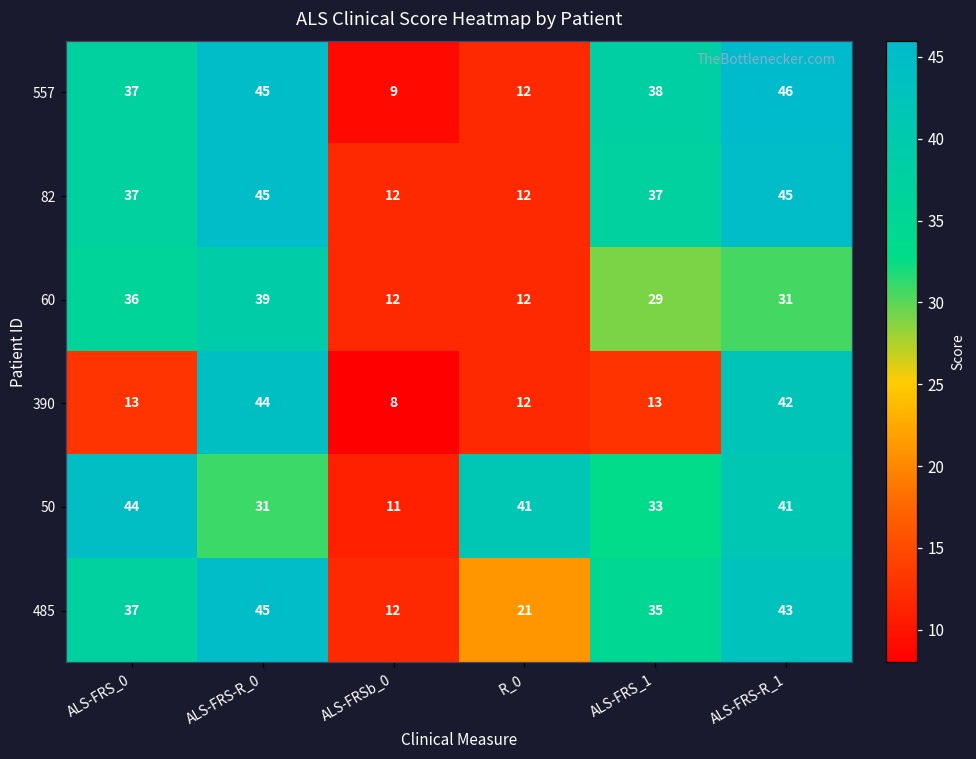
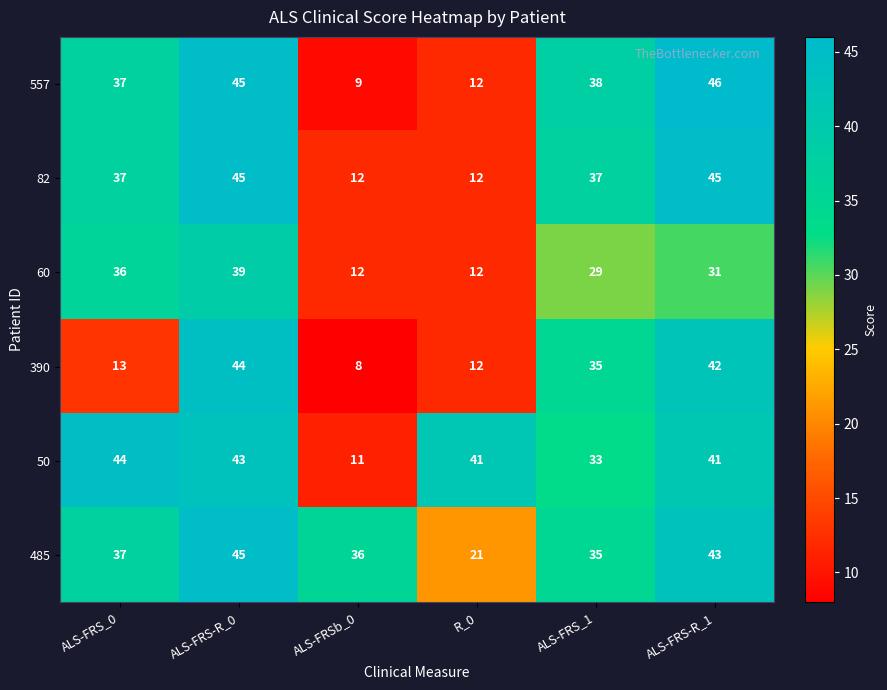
  {
    "557": {
      "ALS-FRS_0": 37,
      "ALS-FRS-R_0": 45,
      "ALS-FRSb_0": 9,
      "R_0": 12,
      "ALS-FRS_1": 38
    },
    "82": {
      "ALS-FRS_0": 37,
      "ALS-FRS-R_0": 45,
      "ALS-FRSb_0": 12,
      "R_0": 12,
      "ALS-FRS_1": 37,
      "ALS-FRS-R_1": 45
    },
    "60": {
      "ALS-FRS_0": 36,
      "ALS-FRS-R_0": 39,
      "ALS-FRSb_0": 12,
      "R_0": 12,
      "ALS-FRS_1": 29,
      "ALS-FRS-R_1": 31
    },
    "390": {
      "ALS-FRS_0": 13,
      "ALS-FRS-R_0": 44,
      "ALS-FRSb_0": 8,
      "R_0": 12,
-     "ALS-FRS_1": 13,
+     "ALS-FRS_1": 35,
      "ALS-FRS-R_1": 42
    },
    "50": {
      "ALS-FRS_0": 44,
-     "ALS-FRS-R_0": 31,
+     "ALS-FRS-R_0": 43,
      "ALS-FRSb_0": 11,
      "R_0": 41,
      "ALS-FRS_1": 33,
      "ALS-FRS-R_1": 41
    },
    "485": {
      "ALS-FRS_0": 37,
      "ALS-FRS-R_0": 45,
-     "ALS-FRSb_0": 12,
+     "ALS-FRSb_0": 36,
      "R_0": 21,
      "ALS-FRS_1": 35,
      "ALS-FRS-R_1": 43
    }
  }
